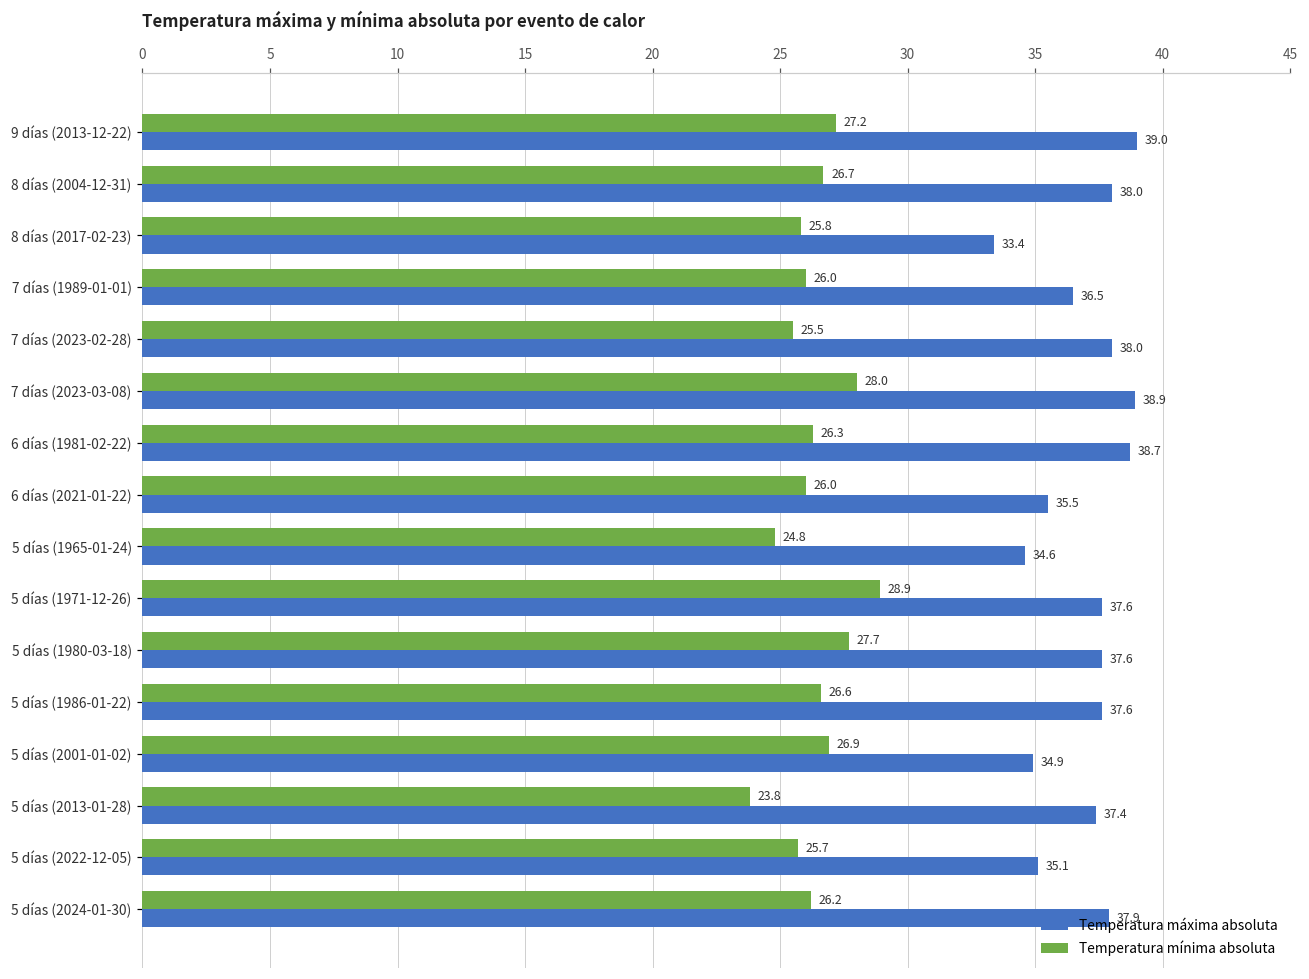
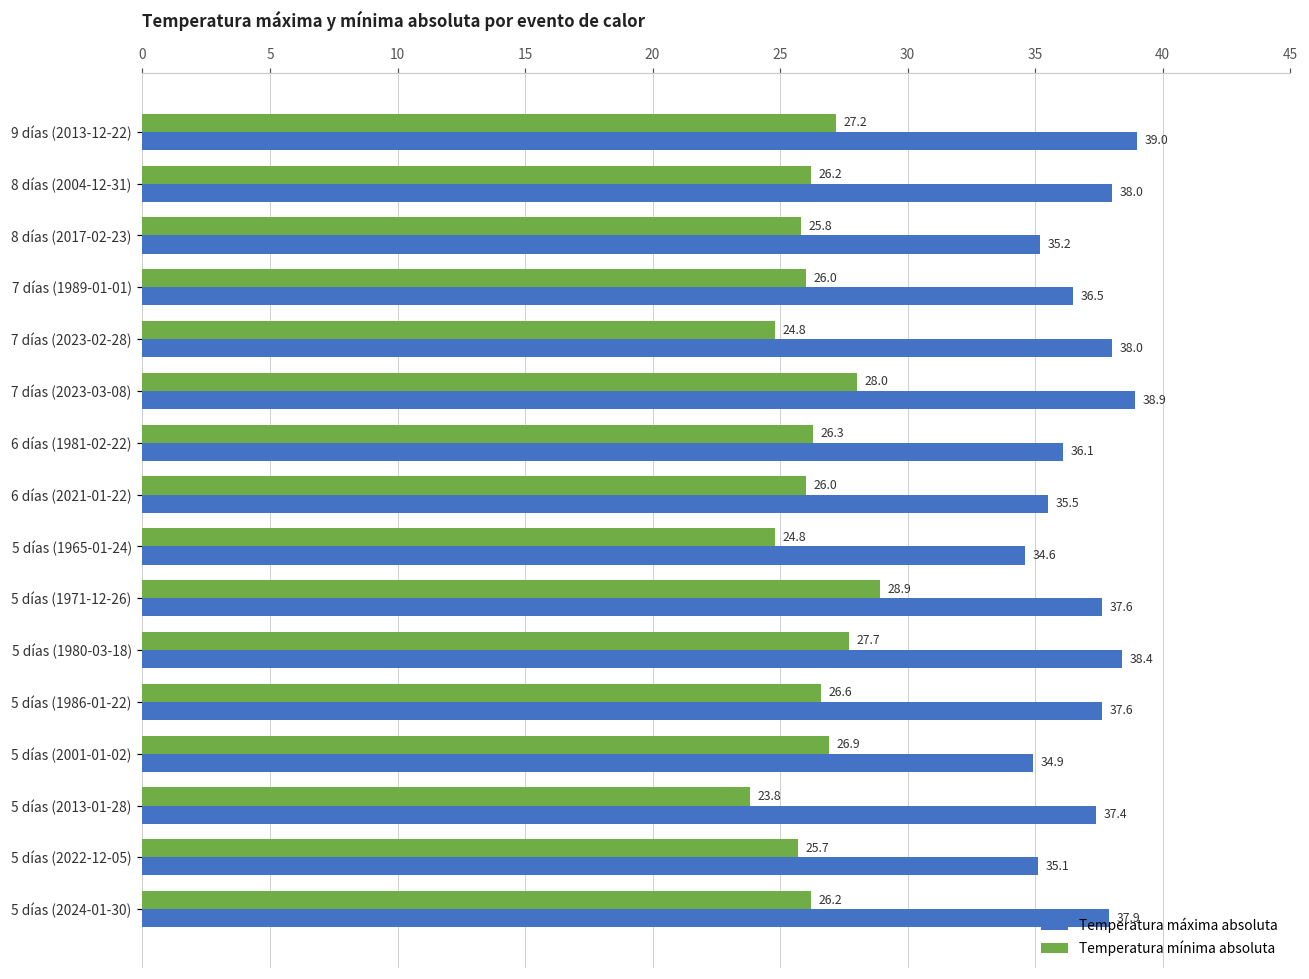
  {
    "Temperatura máxima absoluta": {
      "9 días (2013-12-22)": 39.0,
      "8 días (2004-12-31)": 38.0,
-     "8 días (2017-02-23)": 33.4,
+     "8 días (2017-02-23)": 35.2,
      "7 días (1989-01-01)": 36.5,
      "7 días (2023-02-28)": 38.0,
      "7 días (2023-03-08)": 38.9,
-     "6 días (1981-02-22)": 38.7,
+     "6 días (1981-02-22)": 36.1,
      "6 días (2021-01-22)": 35.5,
      "5 días (1965-01-24)": 34.6,
      "5 días (1971-12-26)": 37.6,
-     "5 días (1980-03-18)": 37.6,
+     "5 días (1980-03-18)": 38.4,
      "5 días (1986-01-22)": 37.6,
      "5 días (2001-01-02)": 34.9,
      "5 días (2013-01-28)": 37.4,
      "5 días (2022-12-05)": 35.1,
      "5 días (2024-01-30)": 37.9
    },
    "Temperatura mínima absoluta": {
      "9 días (2013-12-22)": 27.2,
-     "8 días (2004-12-31)": 26.7,
+     "8 días (2004-12-31)": 26.2,
      "8 días (2017-02-23)": 25.8,
      "7 días (1989-01-01)": 26.0,
-     "7 días (2023-02-28)": 25.5,
+     "7 días (2023-02-28)": 24.8,
      "7 días (2023-03-08)": 28.0,
      "6 días (1981-02-22)": 26.3,
      "6 días (2021-01-22)": 26.0,
      "5 días (1965-01-24)": 24.8,
      "5 días (1971-12-26)": 28.9,
      "5 días (1980-03-18)": 27.7,
      "5 días (1986-01-22)": 26.6,
      "5 días (2001-01-02)": 26.9,
      "5 días (2013-01-28)": 23.8,
      "5 días (2022-12-05)": 25.7,
      "5 días (2024-01-30)": 26.2
    }
  }
